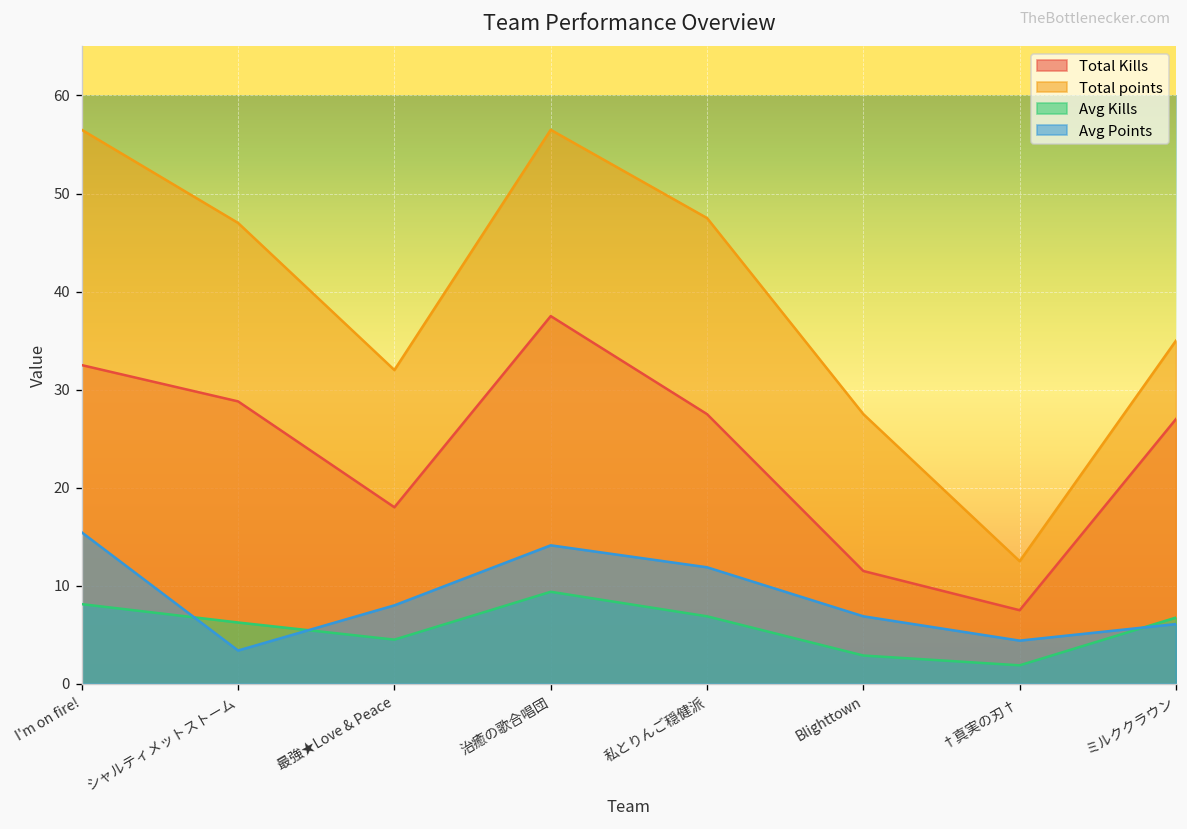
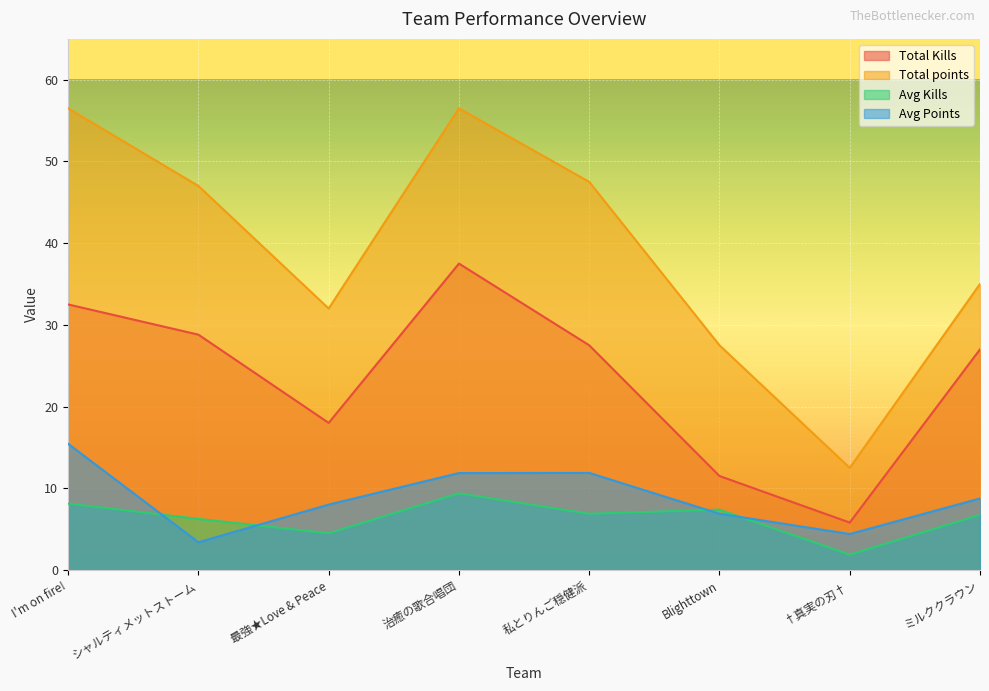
  {
    "Total Kills": {
      "I'm on fire!": 33,
      "シャルティメットストーム": 29,
      "最強★Love & Peace": 18,
      "治癒の歌合唱団": 38,
      "私とりんご穏健派": 28,
      "Blighttown": 12,
-     "†真実の刃†": 8,
+     "†真実の刃†": 6,
      "ミルククラウン": 27
    },
    "Total points": {
      "I'm on fire!": 57,
      "シャルティメットストーム": 47,
      "最強★Love & Peace": 32,
      "治癒の歌合唱団": 57,
      "私とりんご穏健派": 48,
      "Blighttown": 28,
      "†真実の刃†": 13,
      "ミルククラウン": 35
    },
    "Avg Kills": {
      "I'm on fire!": 8,
      "シャルティメットストーム": 6,
      "最強★Love & Peace": 5,
      "治癒の歌合唱団": 9,
      "私とりんご穏健派": 7,
-     "Blighttown": 3,
+     "Blighttown": 7,
      "†真実の刃†": 2,
      "ミルククラウン": 7
    },
    "Avg Points": {
      "I'm on fire!": 15,
      "シャルティメットストーム": 3,
      "最強★Love & Peace": 8,
-     "治癒の歌合唱団": 14,
+     "治癒の歌合唱団": 12,
      "私とりんご穏健派": 12,
      "Blighttown": 7,
      "†真実の刃†": 4,
-     "ミルククラウン": 6
+     "ミルククラウン": 9
    }
  }
